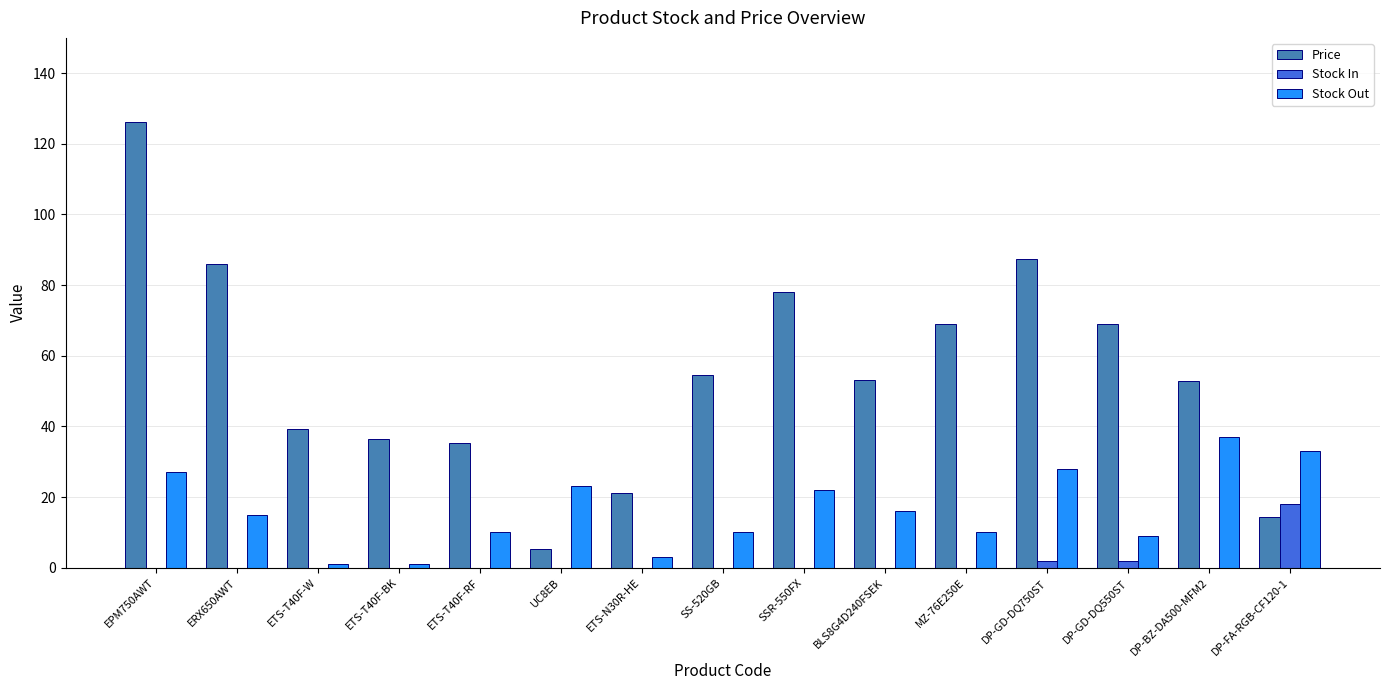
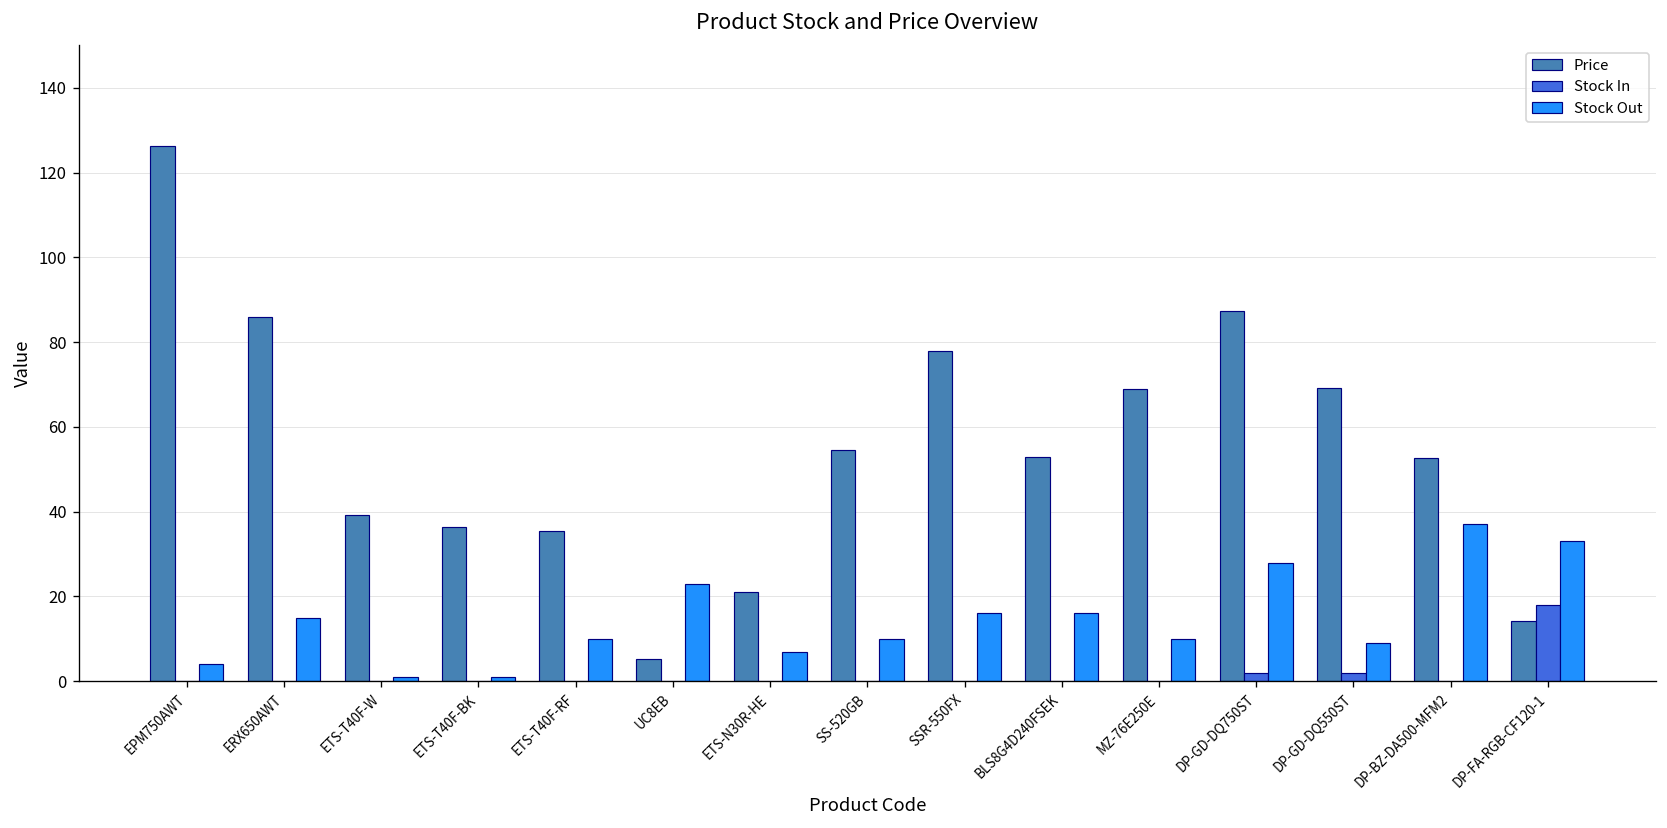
  {
    "Stock Out": {
-     "EPM750AWT": 27,
+     "EPM750AWT": 4,
      "ERX650AWT": 15,
      "ETS-T40F-W": 1,
      "ETS-T40F-BK": 1,
      "ETS-T40F-RF": 10,
      "UC8EB": 23,
-     "ETS-N30R-HE": 3,
+     "ETS-N30R-HE": 7,
      "SS-520GB": 10,
-     "SSR-550FX": 22,
+     "SSR-550FX": 16,
      "BLS8G4D240FSEK": 16,
      "MZ-76E250E": 10,
      "DP-GD-DQ750ST": 28,
      "DP-GD-DQ550ST": 9,
      "DP-BZ-DA500-MFM2": 37,
      "DP-FA-RGB-CF120-1": 33
    }
  }
